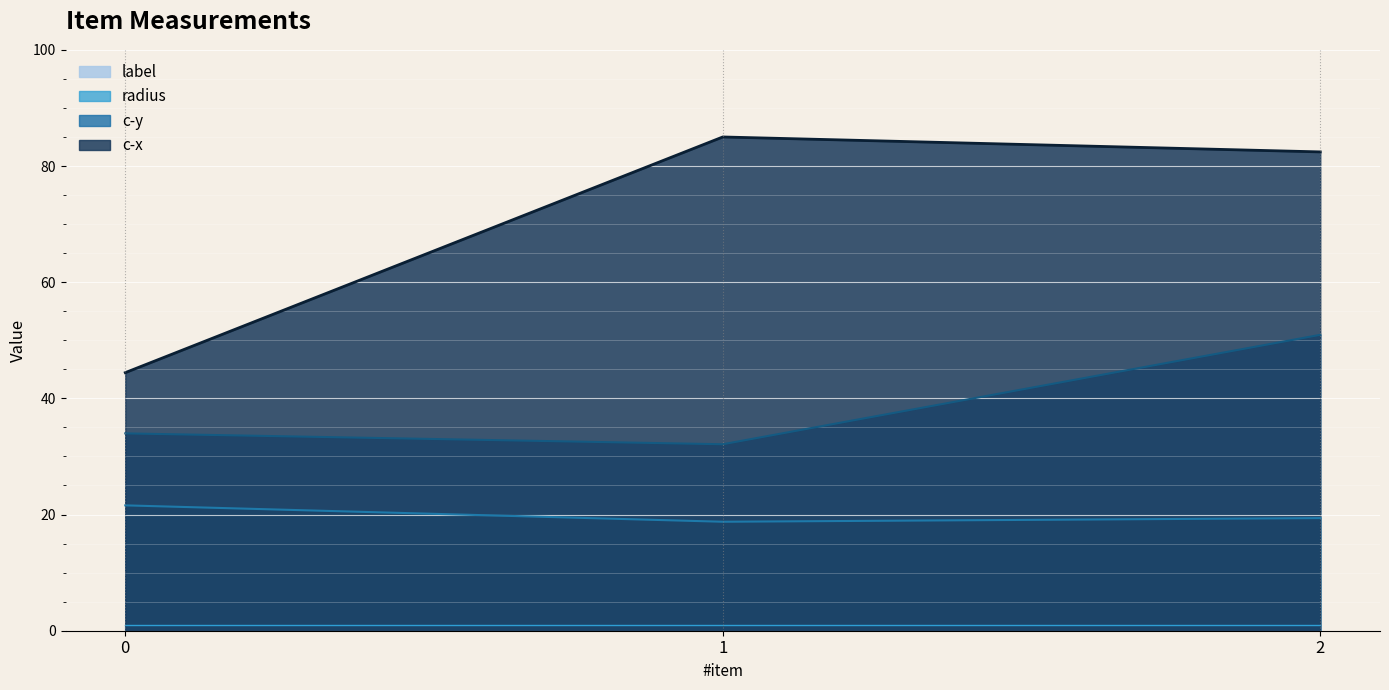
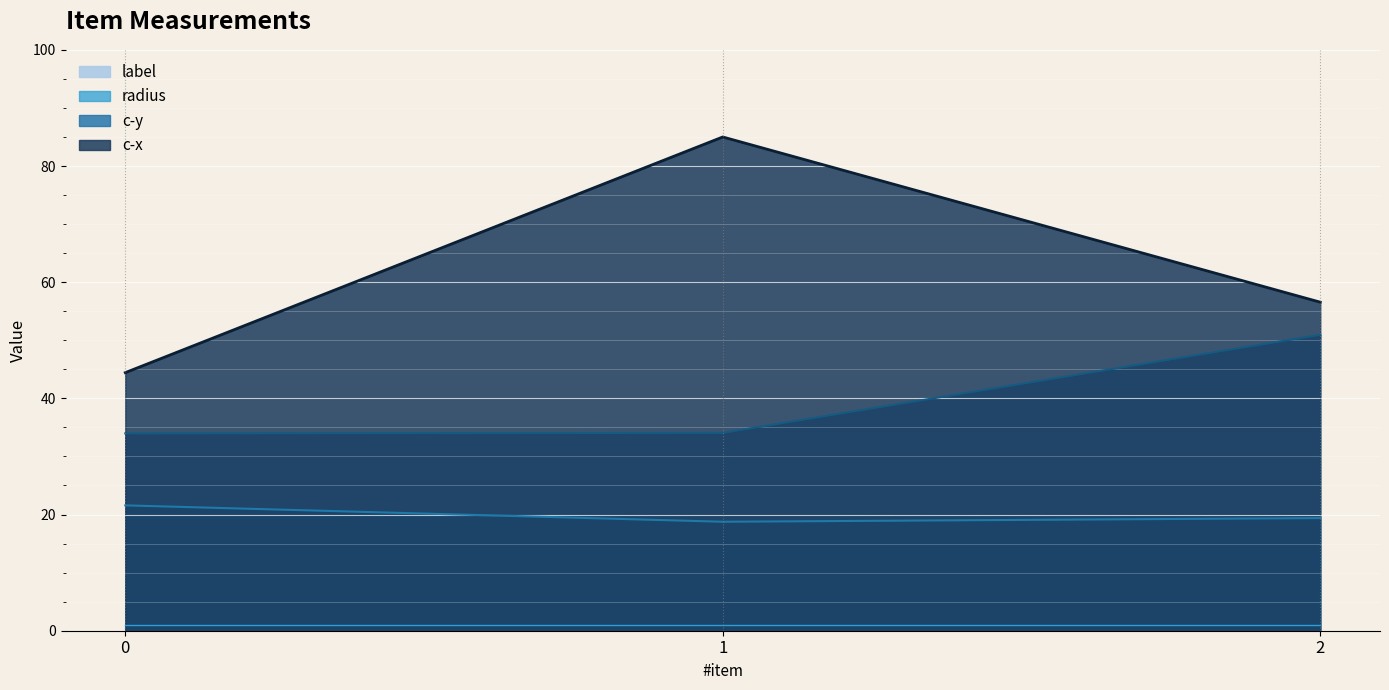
  {
    "label": {
      "0": 1,
      "1": 1,
      "2": 1
    },
    "radius": {
      "0": 22,
      "1": 19,
      "2": 19
    },
    "c-y": {
      "0": 34,
-     "1": 32,
+     "1": 34,
      "2": 51
    },
    "c-x": {
      "0": 44,
      "1": 85,
-     "2": 82
+     "2": 57
    }
  }
